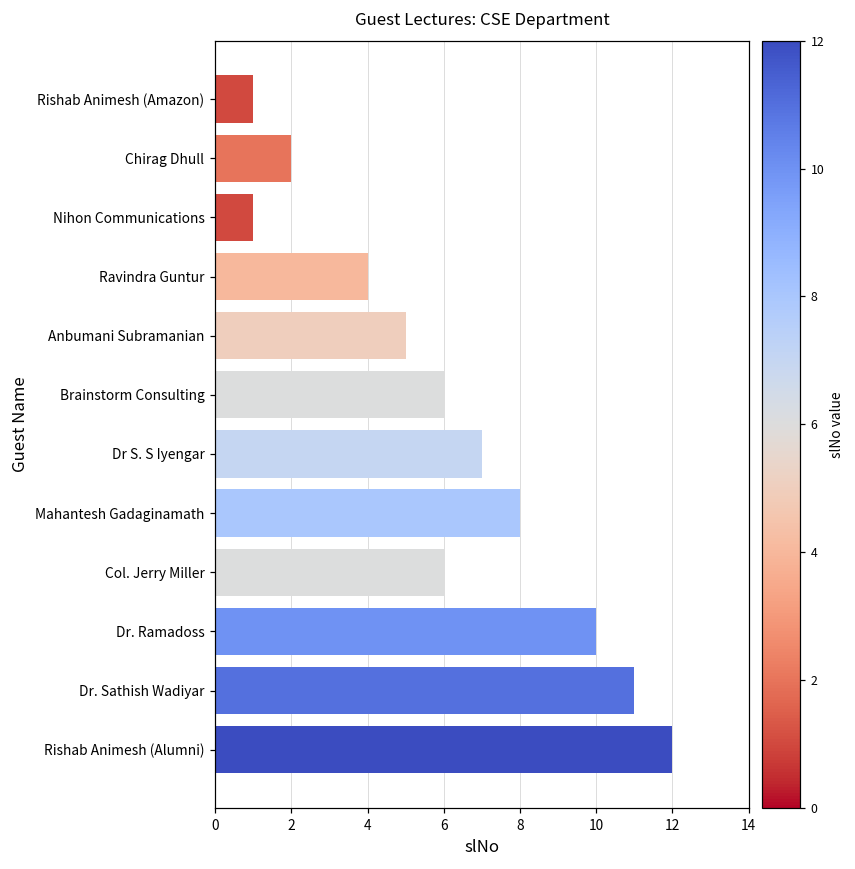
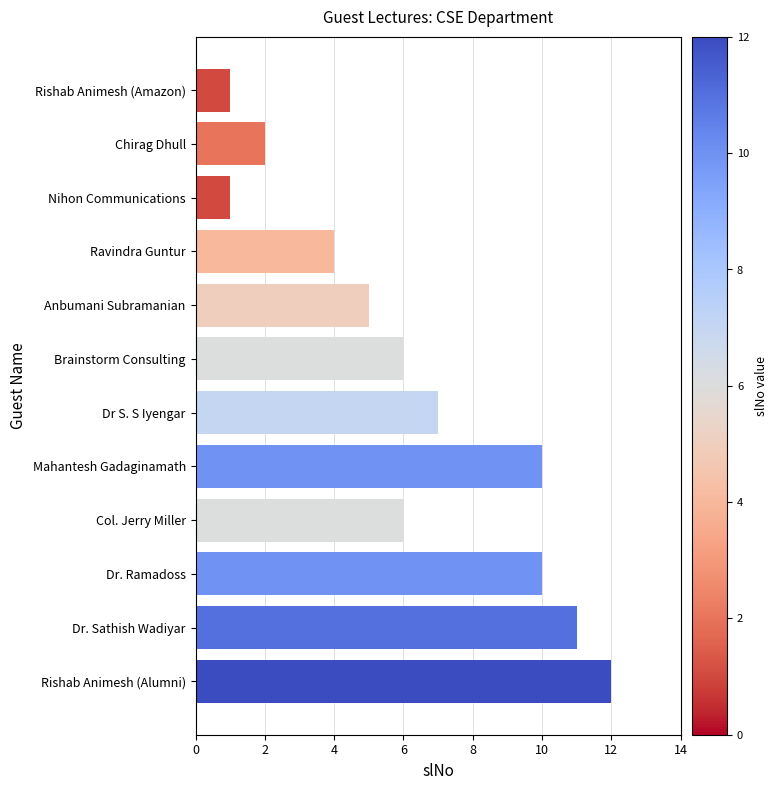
  {
    "Rishab Animesh (Amazon)": 1,
    "Chirag Dhull": 2,
    "Nihon Communications": 1,
    "Ravindra Guntur": 4,
    "Anbumani Subramanian": 5,
    "Brainstorm Consulting": 6,
    "Dr S. S Iyengar": 7,
-   "Mahantesh Gadaginamath": 8,
+   "Mahantesh Gadaginamath": 10,
    "Col. Jerry Miller": 6,
    "Dr. Ramadoss": 10,
    "Dr. Sathish Wadiyar": 11,
    "Rishab Animesh (Alumni)": 12
  }
